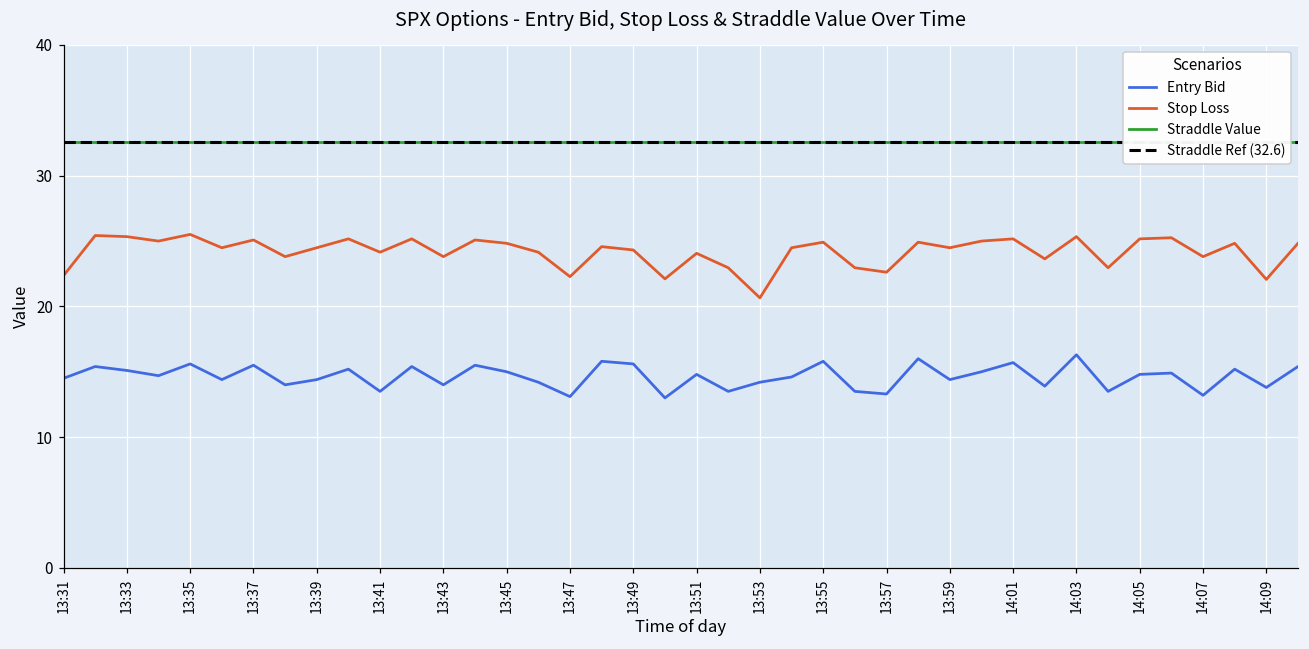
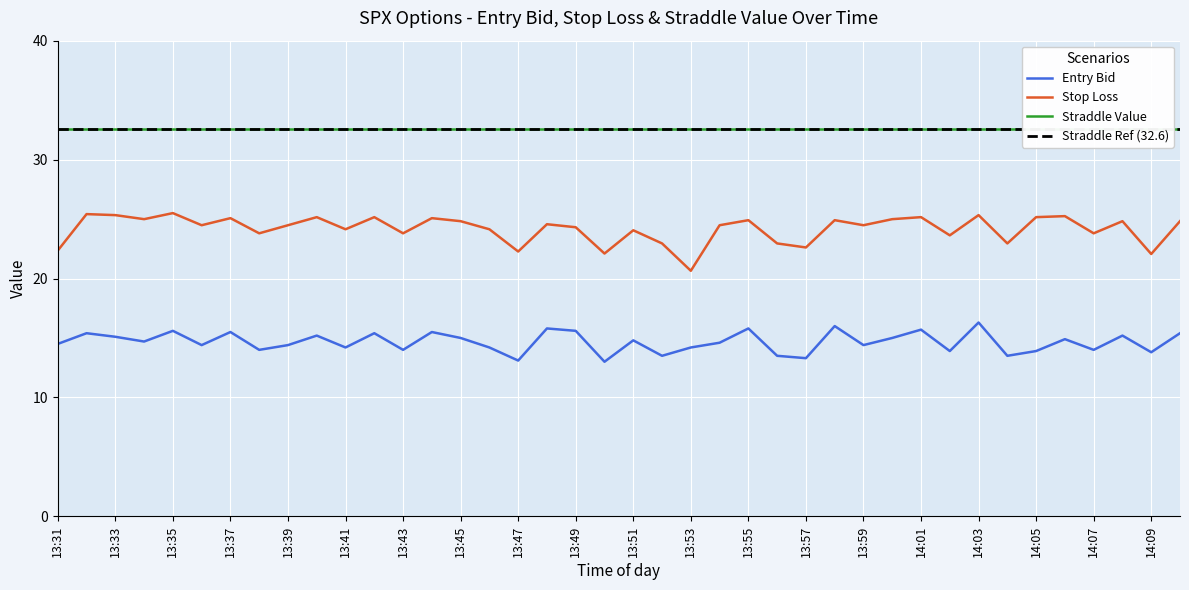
  {
    "Entry Bid": {
      "13:31": 14.5,
      "13:33": 15.1,
      "13:35": 15.6,
      "13:37": 15.5,
      "13:39": 14.4,
-     "13:41": 13.5,
+     "13:41": 14.2,
      "13:43": 14.0,
      "13:45": 15.0,
      "13:47": 13.1,
      "13:49": 15.6,
      "13:51": 14.8,
      "13:53": 14.2,
      "13:55": 15.8,
      "13:57": 13.3,
      "13:59": 14.4,
      "14:01": 15.7,
      "14:03": 16.3,
-     "14:05": 14.8,
-     "14:07": 13.2,
+     "14:05": 13.9,
+     "14:07": 14.0,
      "14:09": 13.8
    },
    "Stop Loss": {
      "13:31": 22.4,
      "13:33": 25.3,
      "13:35": 25.5,
      "13:37": 25.1,
      "13:39": 24.5,
      "13:41": 24.1,
      "13:43": 23.8,
      "13:45": 24.8,
      "13:47": 22.3,
      "13:49": 24.3,
      "13:51": 24.1,
      "13:53": 20.7,
      "13:55": 24.9,
      "13:57": 22.6,
      "13:59": 24.5,
      "14:01": 25.2,
      "14:03": 25.3,
      "14:05": 25.2,
      "14:07": 23.8,
      "14:09": 22.1
    },
    "Straddle Value": {
      "13:31": 32.6,
      "13:33": 32.6,
      "13:35": 32.6,
      "13:37": 32.6,
      "13:39": 32.6,
      "13:41": 32.6,
      "13:43": 32.6,
      "13:45": 32.6,
      "13:47": 32.6,
      "13:49": 32.6,
      "13:51": 32.6,
      "13:53": 32.6,
      "13:55": 32.6,
      "13:57": 32.6,
      "13:59": 32.6,
      "14:01": 32.6,
      "14:03": 32.6
    }
  }
